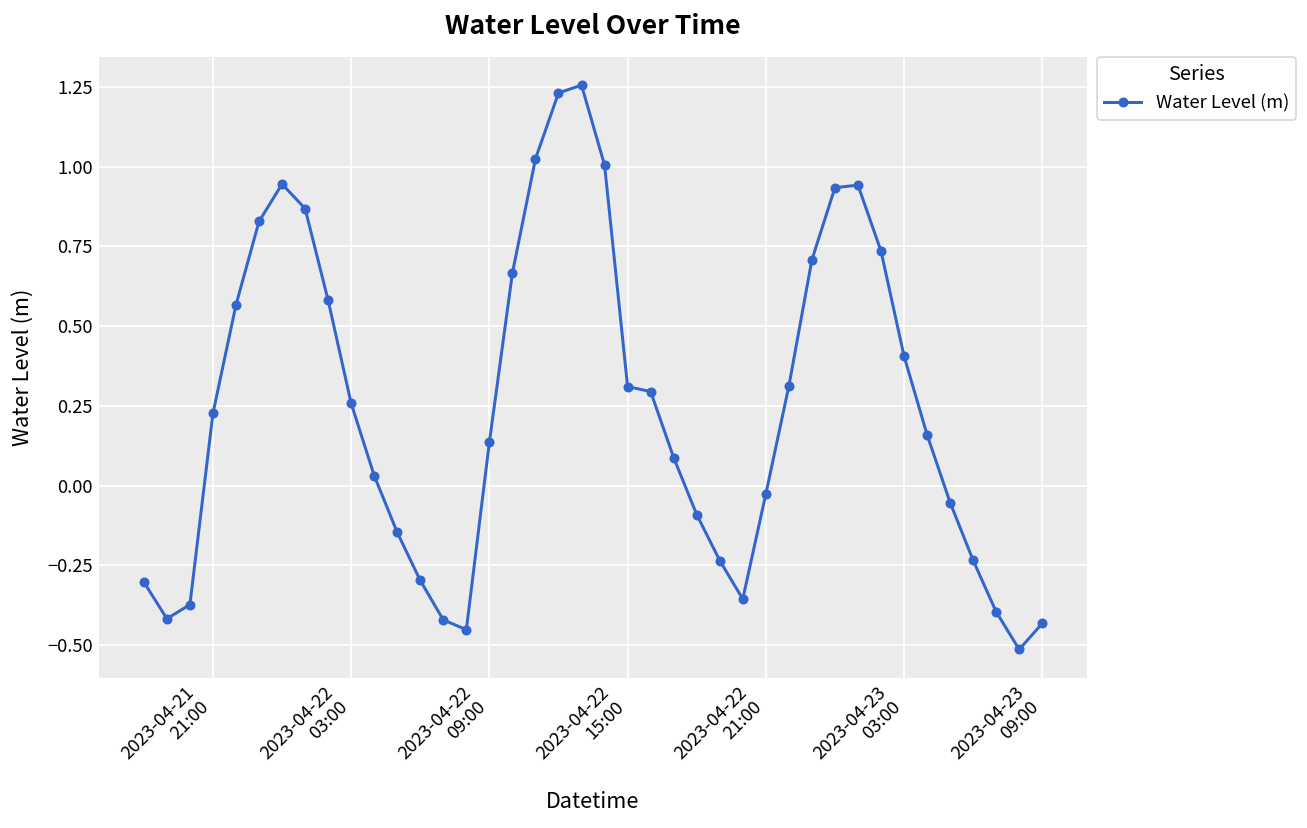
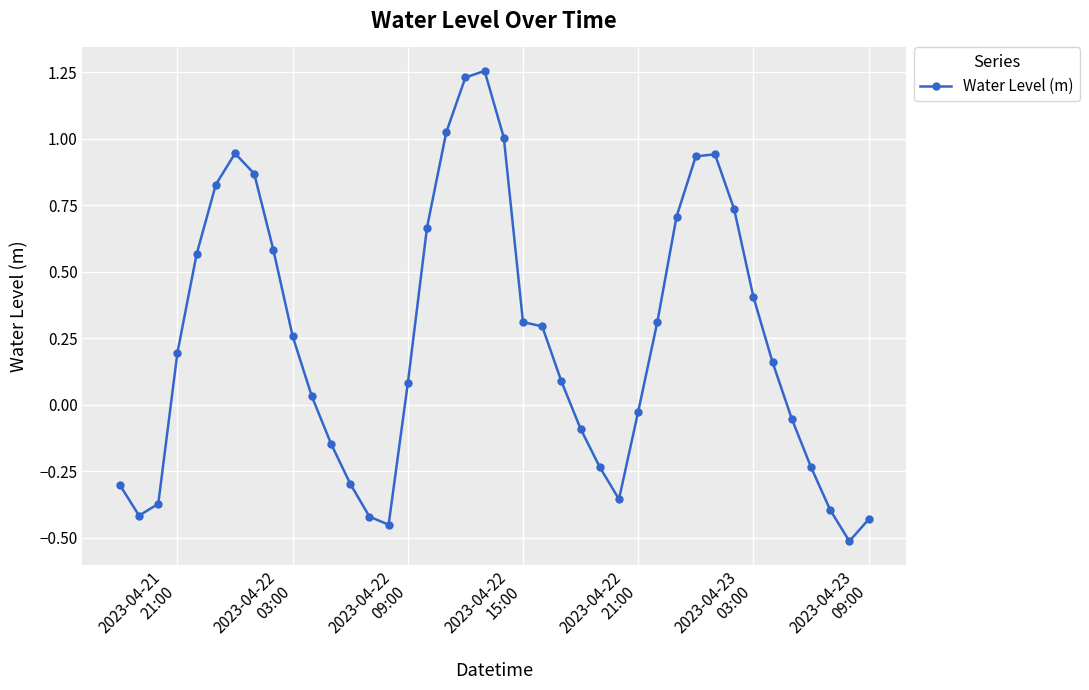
  {
-   "2023-04-21 21:00": 0.23,
+   "2023-04-21 21:00": 0.20,
    "2023-04-22 03:00": 0.26,
-   "2023-04-22 09:00": 0.14,
+   "2023-04-22 09:00": 0.08,
    "2023-04-22 15:00": 0.31,
    "2023-04-22 21:00": -0.03,
    "2023-04-23 03:00": 0.41,
    "2023-04-23 09:00": -0.43
  }
